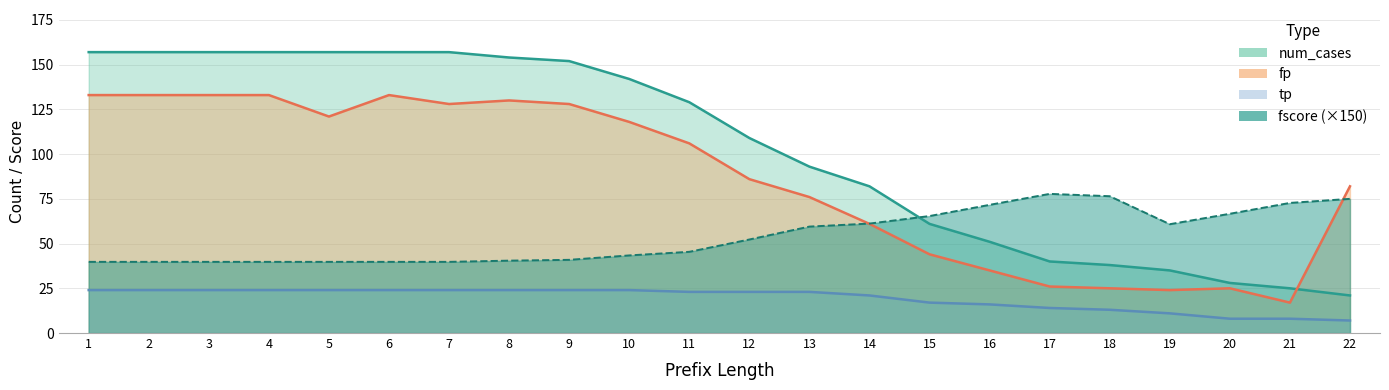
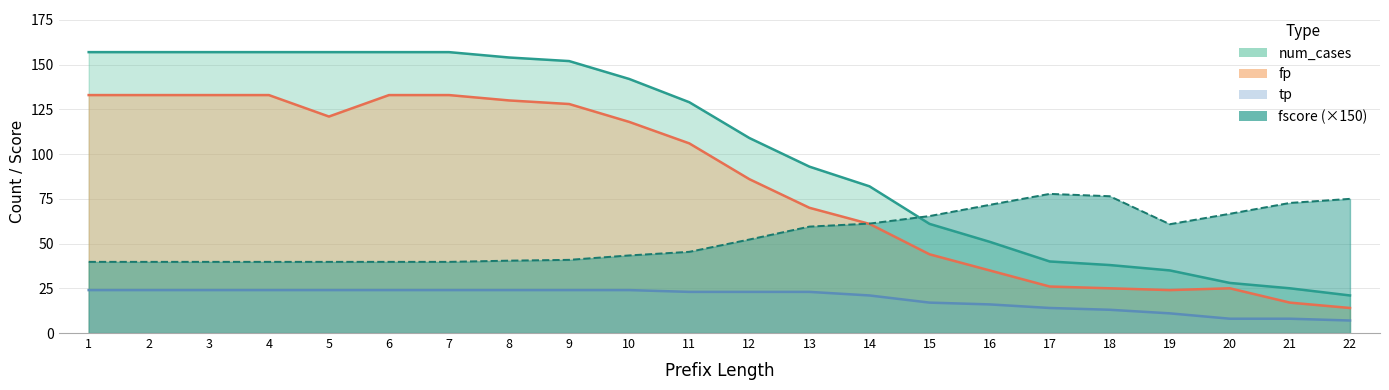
  {
    "fp": {
      "1": 133,
      "2": 133,
      "3": 133,
      "4": 133,
      "5": 121,
      "6": 133,
-     "7": 128,
+     "7": 133,
      "8": 130,
      "9": 128,
      "10": 118,
      "11": 106,
      "12": 86,
-     "13": 76,
+     "13": 70,
      "15": 44,
      "16": 35,
      "17": 26,
      "18": 25,
      "19": 24,
      "20": 25,
      "21": 17,
-     "22": 82
+     "22": 14
    },
    "fscore (×150)": {
      "1": 40,
      "2": 40,
      "3": 40,
      "4": 40,
      "5": 40,
      "6": 40,
      "7": 40,
      "8": 40,
      "9": 41,
      "10": 43,
      "11": 45,
      "12": 52,
      "13": 59,
      "15": 65,
      "16": 72,
      "17": 78,
      "18": 76,
      "19": 61,
      "20": 67,
      "21": 73,
      "22": 75
    }
  }
